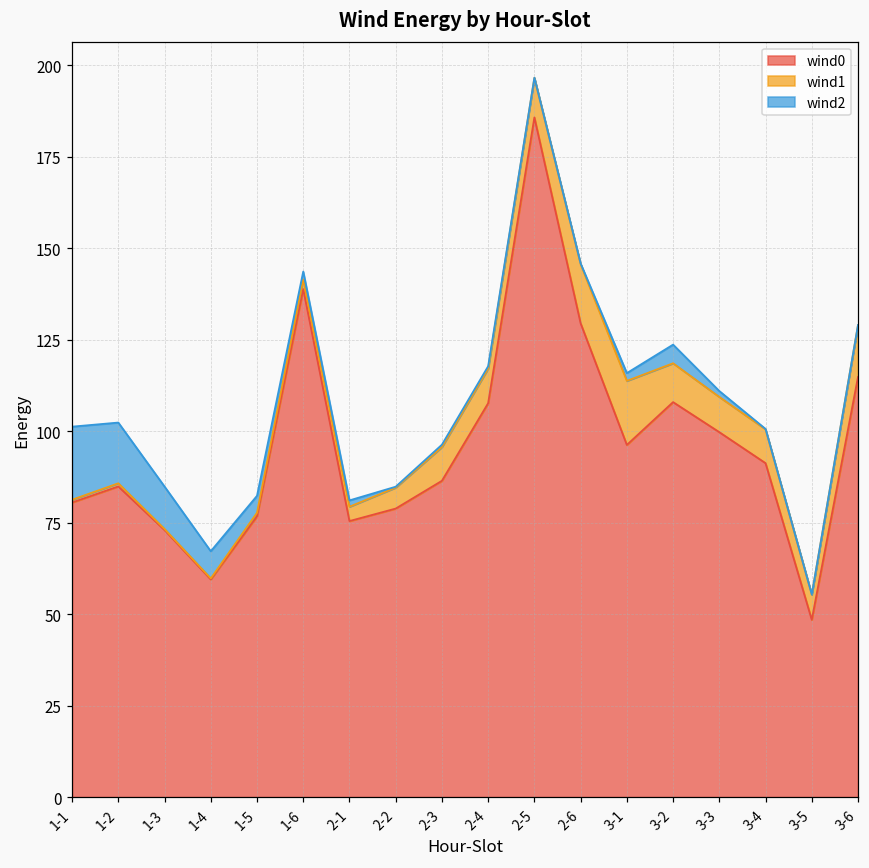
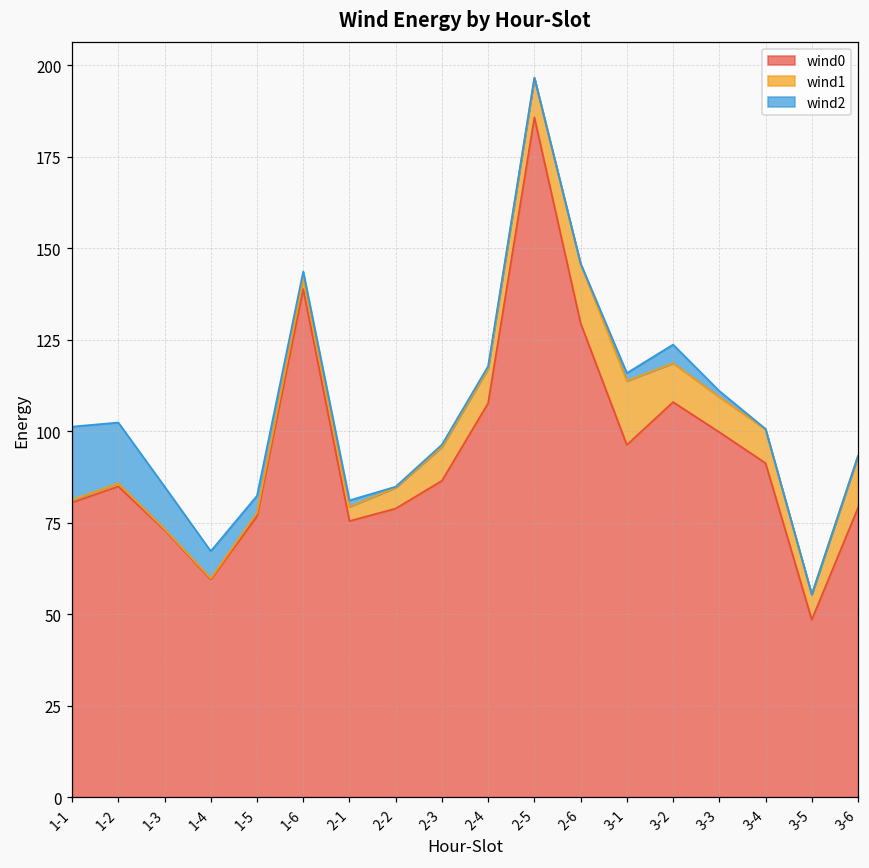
  {
    "wind0": {
      "1-2": 85,
      "1-5": 77,
      "1-6": 139,
      "2-1": 75,
      "2-2": 79,
      "2-3": 86,
      "2-4": 108,
      "2-5": 186,
      "2-6": 129,
      "3-1": 96,
      "3-2": 108,
      "3-3": 100,
      "3-4": 91,
      "3-5": 48,
-     "3-6": 115
+     "3-6": 79
    },
    "wind1": {
      "1-2": 1,
      "1-5": 1,
      "1-6": 3,
      "2-1": 4,
      "3-1": 18,
      "3-2": 11,
      "3-3": 10
    },
    "wind2": {
      "1-1": 20,
      "1-2": 17,
      "1-3": 12,
      "1-4": 7,
      "1-5": 5,
      "1-6": 2,
      "2-1": 2,
      "3-1": 2,
      "3-2": 5,
      "3-3": 2
    }
  }
